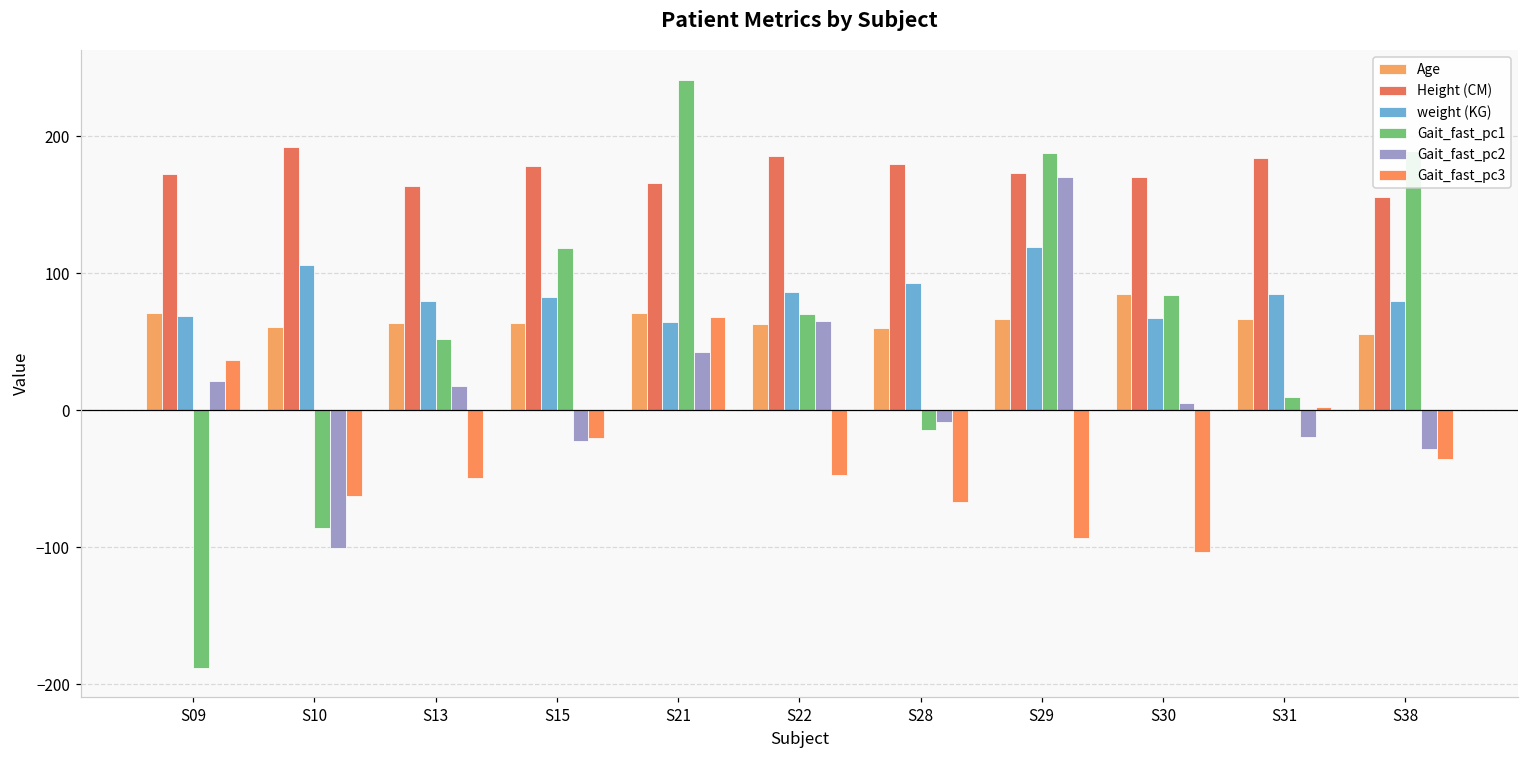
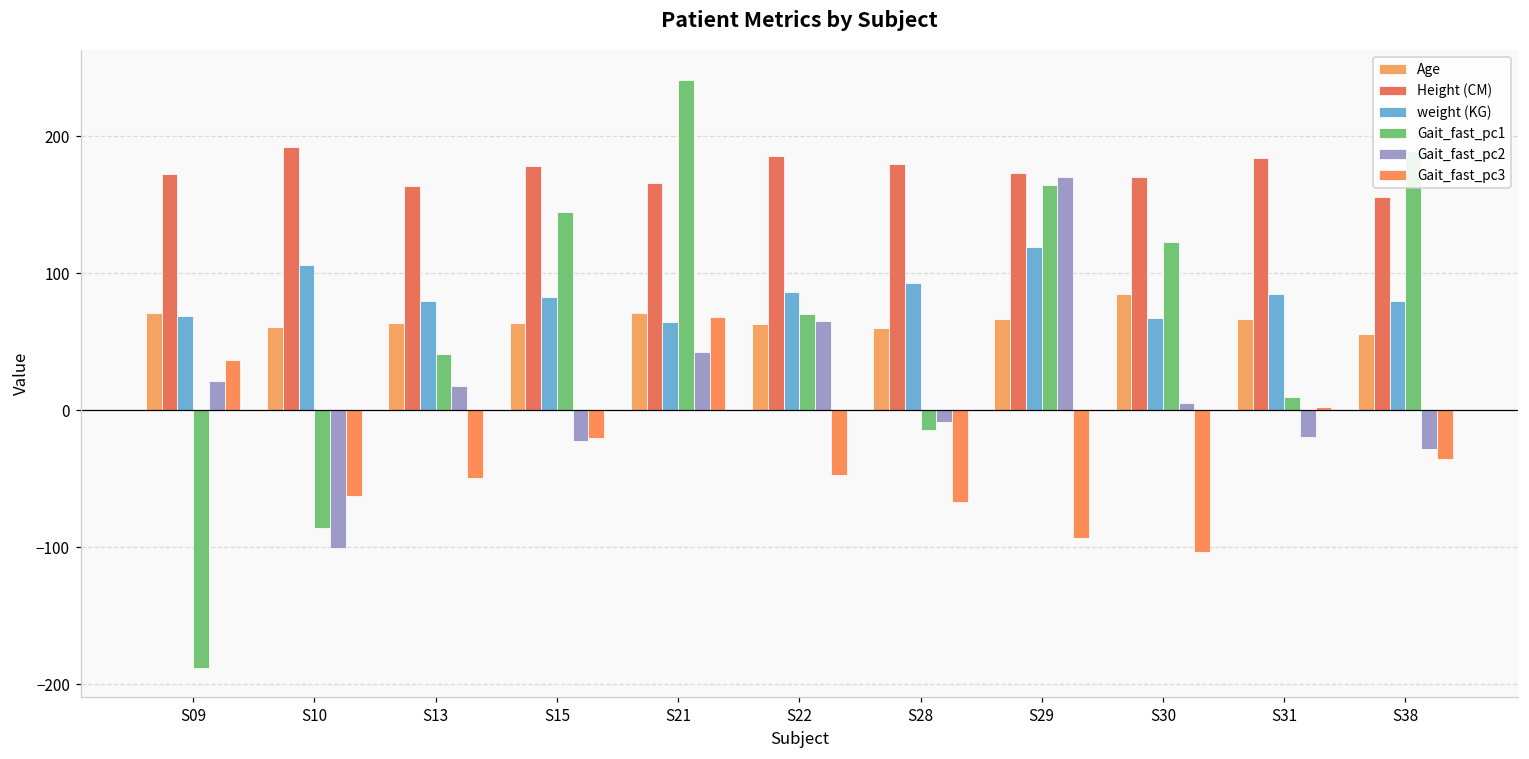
  {
    "Gait_fast_pc1": {
      "S09": -188,
      "S10": -86,
-     "S13": 52,
-     "S15": 118,
+     "S13": 41,
+     "S15": 144,
      "S21": 241,
      "S22": 70,
      "S28": -15,
-     "S29": 188,
-     "S30": 84,
+     "S29": 164,
+     "S30": 123,
      "S31": 9
    }
  }
